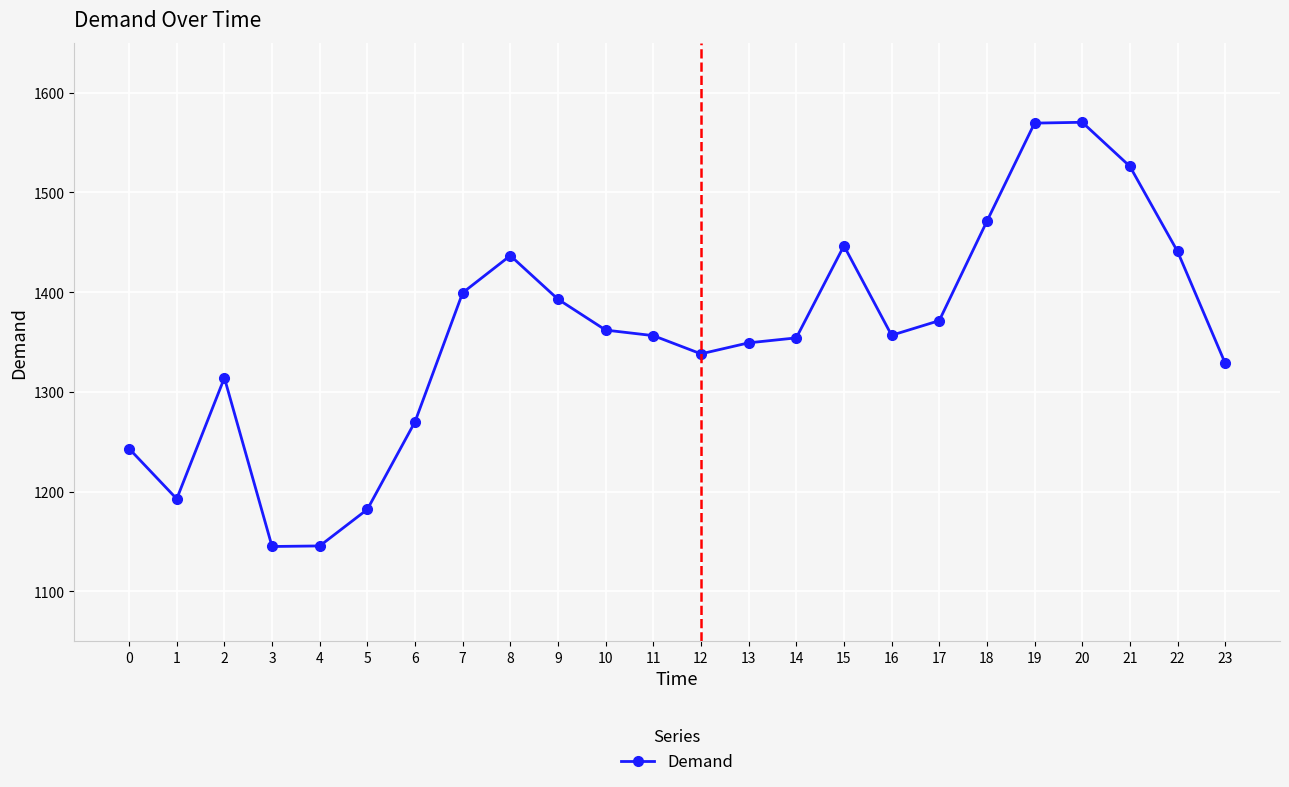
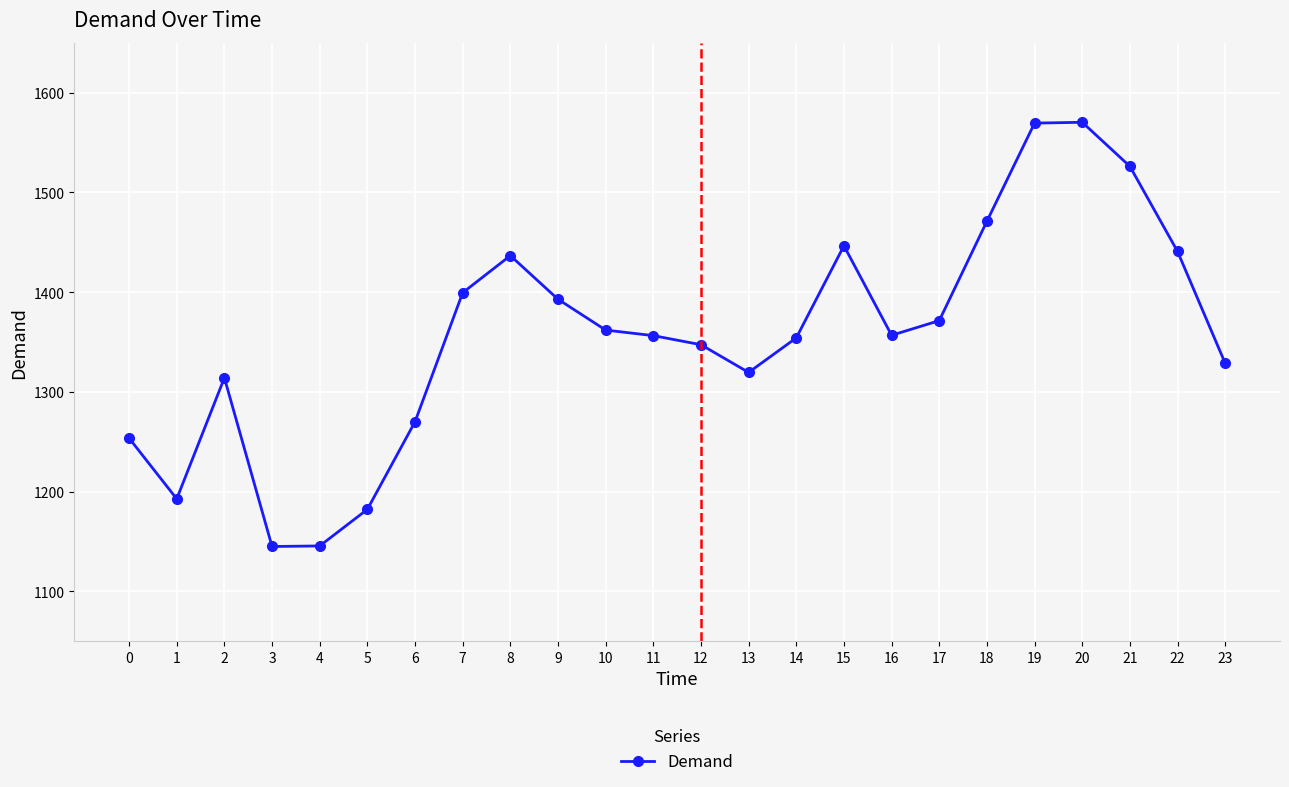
  {
-   "0": 1240,
+   "0": 1250,
    "1": 1190,
    "2": 1310,
    "3": 1140,
    "4": 1150,
    "5": 1180,
    "6": 1270,
    "7": 1400,
    "8": 1440,
    "9": 1390,
    "10": 1360,
    "11": 1360,
-   "12": 1340,
-   "13": 1350,
+   "12": 1350,
+   "13": 1320,
    "14": 1350,
    "15": 1450,
    "16": 1360,
    "17": 1370,
    "18": 1470,
    "19": 1570,
    "20": 1570,
    "21": 1530,
    "22": 1440,
    "23": 1330
  }
